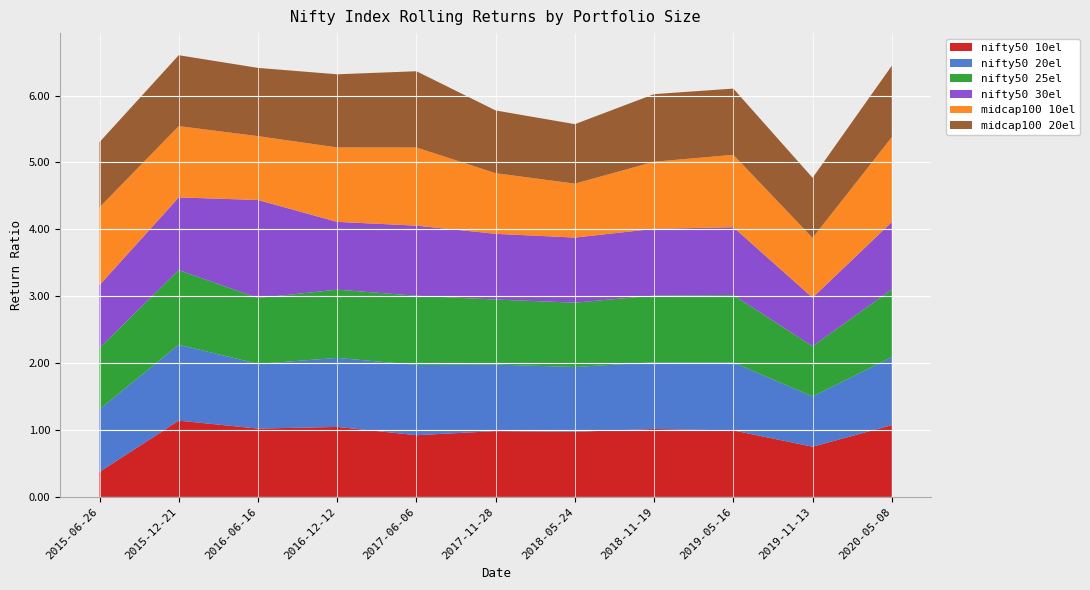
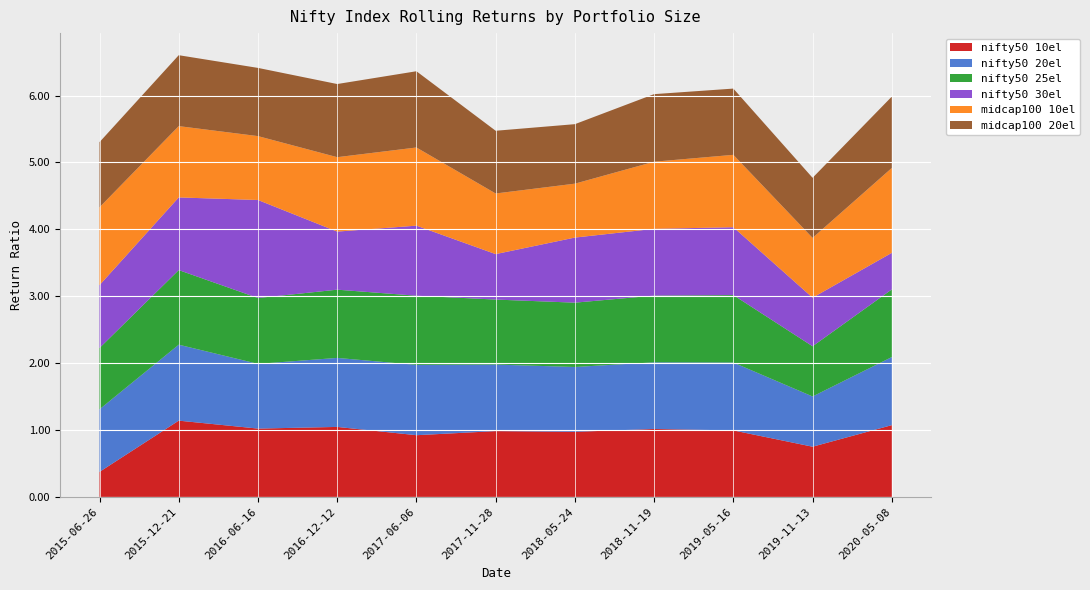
  {
    "nifty50 10el": {
      "2015-06-26": 0.4,
      "2015-12-21": 1.1,
      "2016-06-16": 1.0,
      "2016-12-12": 1.0,
      "2017-06-06": 0.9,
      "2017-11-28": 1.0,
      "2018-05-24": 1.0,
      "2018-11-19": 1.0,
      "2019-05-16": 1.0,
      "2019-11-13": 0.8,
      "2020-05-08": 1.1
    },
    "nifty50 20el": {
      "2015-06-26": 0.9,
      "2015-12-21": 1.1,
      "2016-06-16": 1.0,
      "2016-12-12": 1.0,
      "2017-06-06": 1.1,
      "2017-11-28": 1.0,
      "2018-05-24": 1.0,
      "2018-11-19": 1.0,
      "2019-05-16": 1.0,
      "2019-11-13": 0.8,
      "2020-05-08": 1.0
    },
    "nifty50 25el": {
      "2015-06-26": 0.9,
      "2015-12-21": 1.1,
      "2016-06-16": 1.0,
      "2016-12-12": 1.0,
      "2017-06-06": 1.0,
      "2017-11-28": 1.0,
      "2018-05-24": 1.0,
      "2018-11-19": 1.0,
      "2019-05-16": 1.0,
      "2019-11-13": 0.8,
      "2020-05-08": 1.0
    },
    "nifty50 30el": {
      "2015-06-26": 0.9,
      "2015-12-21": 1.1,
      "2016-06-16": 1.5,
-     "2016-12-12": 1.0,
+     "2016-12-12": 0.9,
      "2017-06-06": 1.0,
-     "2017-11-28": 1.0,
+     "2017-11-28": 0.7,
      "2018-05-24": 1.0,
      "2018-11-19": 1.0,
      "2019-05-16": 1.0,
      "2019-11-13": 0.7,
-     "2020-05-08": 1.0
+     "2020-05-08": 0.5
    },
    "midcap100 10el": {
      "2015-06-26": 1.2,
      "2015-12-21": 1.1,
      "2016-06-16": 1.0,
      "2016-12-12": 1.1,
      "2017-06-06": 1.2,
      "2017-11-28": 0.9,
      "2018-05-24": 0.8,
      "2018-11-19": 1.0,
      "2019-05-16": 1.1,
      "2019-11-13": 0.9,
      "2020-05-08": 1.3
    },
    "midcap100 20el": {
      "2015-06-26": 1.0,
      "2015-12-21": 1.1,
      "2016-06-16": 1.0,
      "2016-12-12": 1.1,
      "2017-06-06": 1.1,
      "2017-11-28": 0.9,
      "2018-05-24": 0.9,
      "2018-11-19": 1.0,
      "2019-05-16": 1.0,
      "2019-11-13": 0.9,
      "2020-05-08": 1.1
    }
  }
